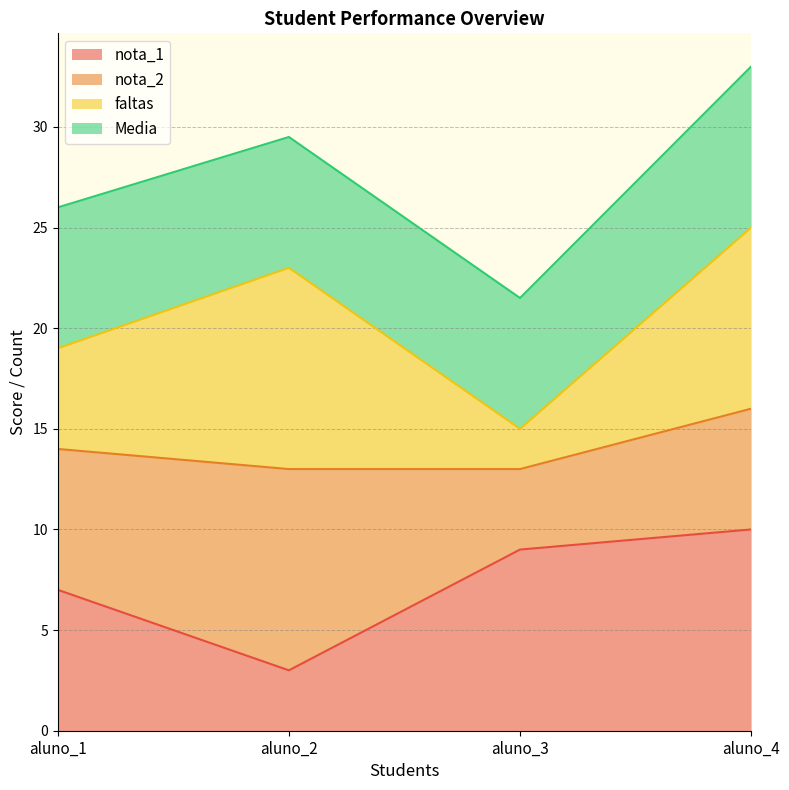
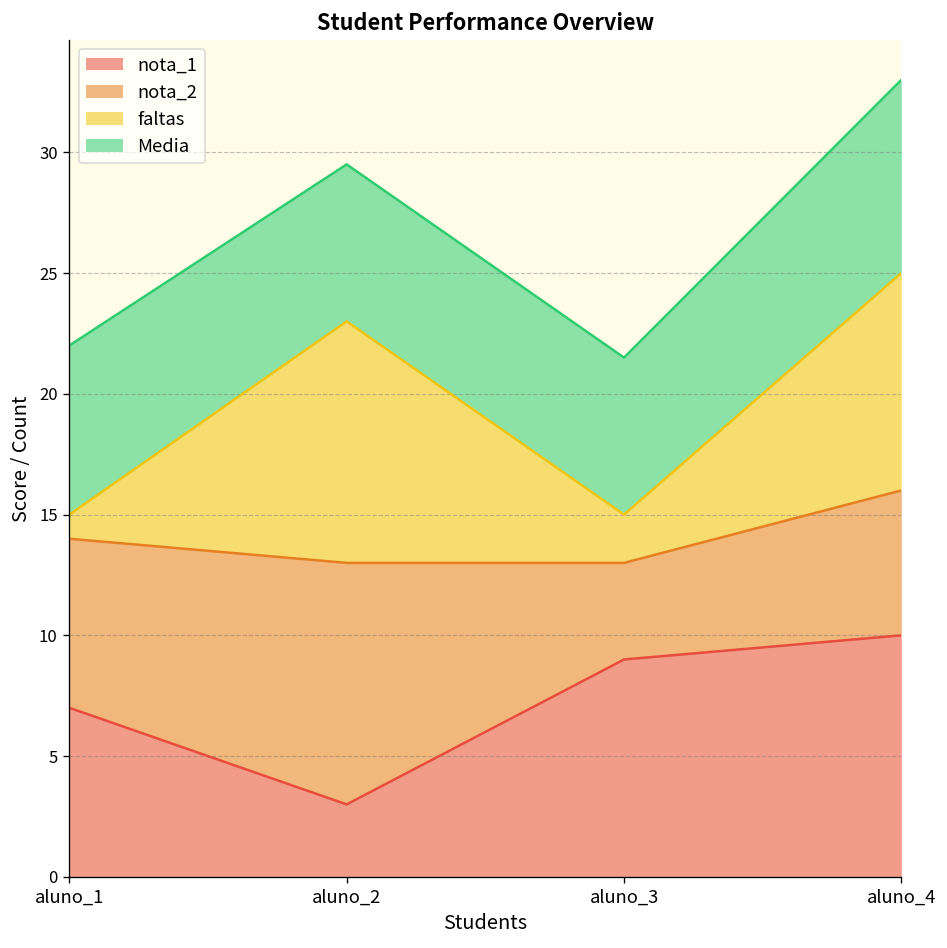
  {
    "faltas": {
-     "aluno_1": 5,
+     "aluno_1": 1,
      "aluno_2": 10,
      "aluno_3": 2,
      "aluno_4": 9
    },
    "Media": {
      "aluno_1": 7,
      "aluno_2": 6.5,
      "aluno_3": 6.5,
      "aluno_4": 8
    }
  }
